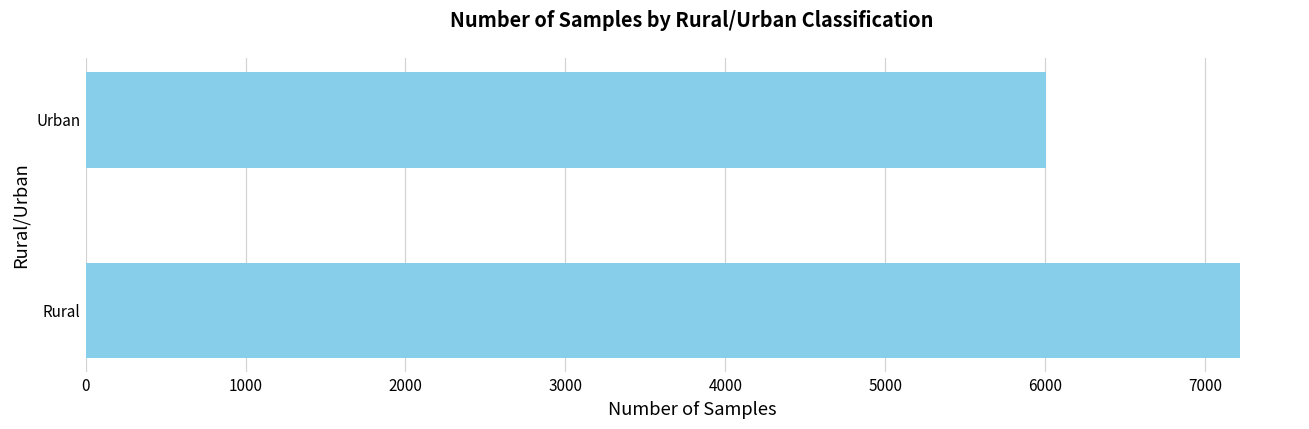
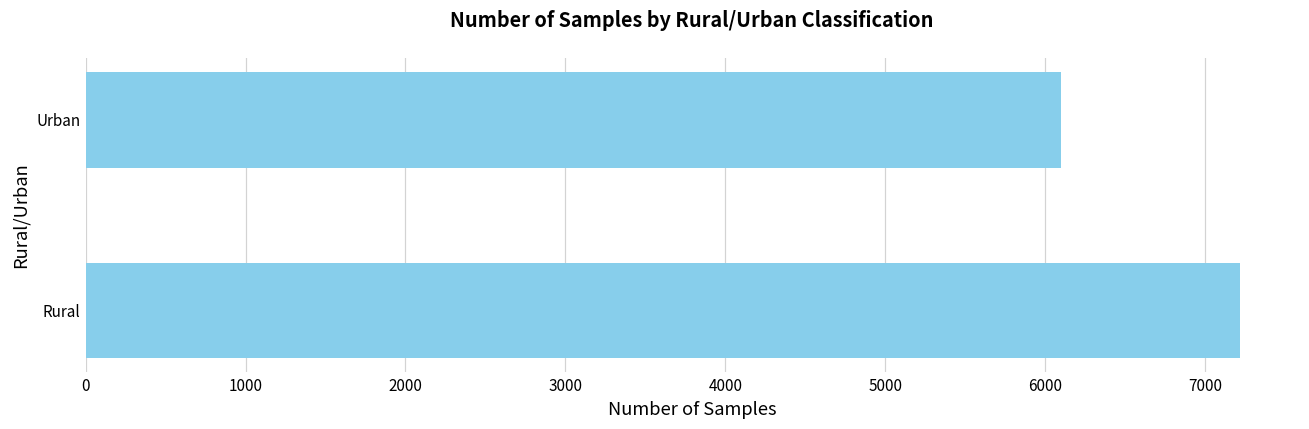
  {
-   "Urban": 6010,
+   "Urban": 6100,
    "Rural": 7220
  }
